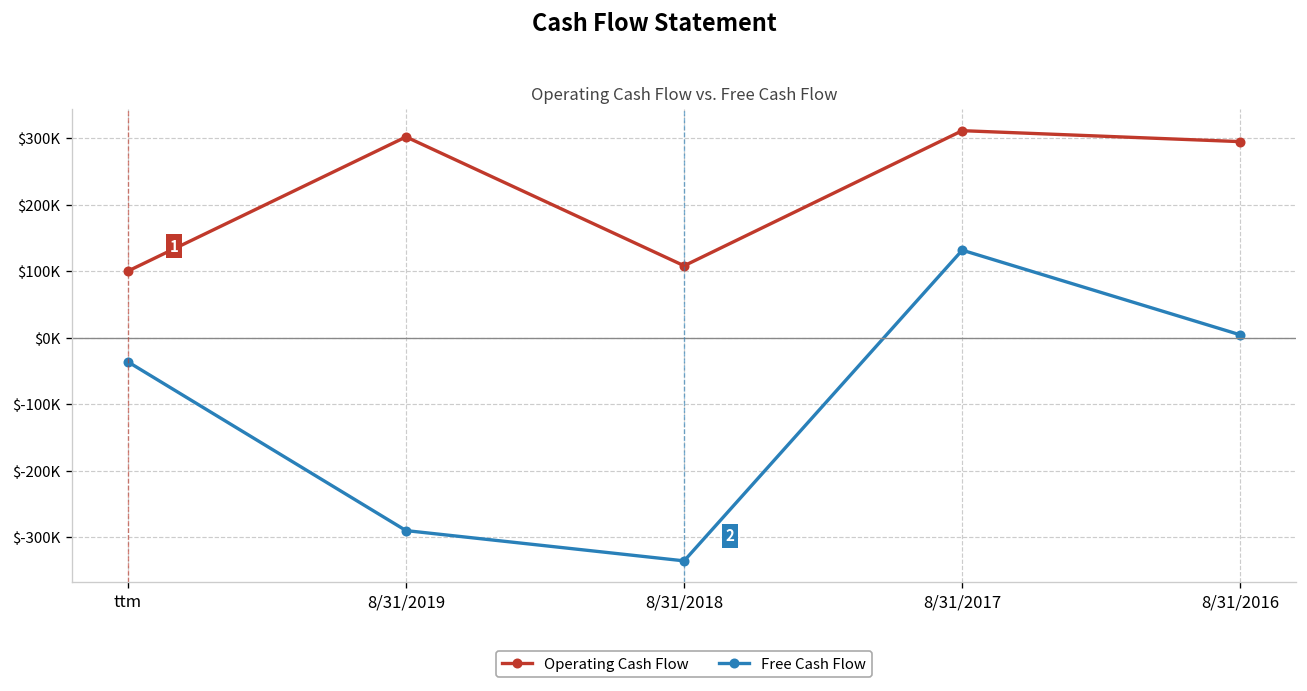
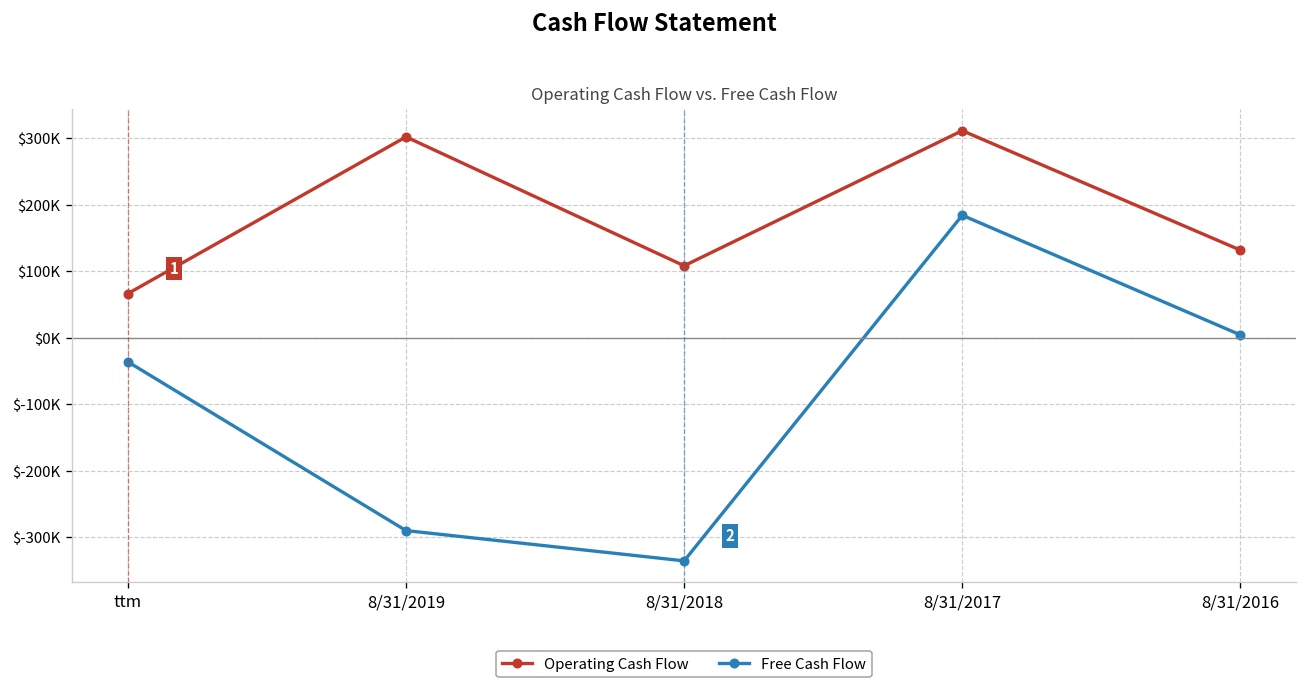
  {
    "Operating Cash Flow": {
-     "ttm": "$100000",
+     "ttm": "$70000",
      "8/31/2019": "$300000",
      "8/31/2018": "$110000",
      "8/31/2017": "$310000",
-     "8/31/2016": "$290000"
+     "8/31/2016": "$130000"
    },
    "Free Cash Flow": {
      "ttm": "$-40000",
      "8/31/2019": "$-290000",
      "8/31/2018": "$-340000",
-     "8/31/2017": "$130000",
+     "8/31/2017": "$180000",
      "8/31/2016": "$0"
    }
  }
